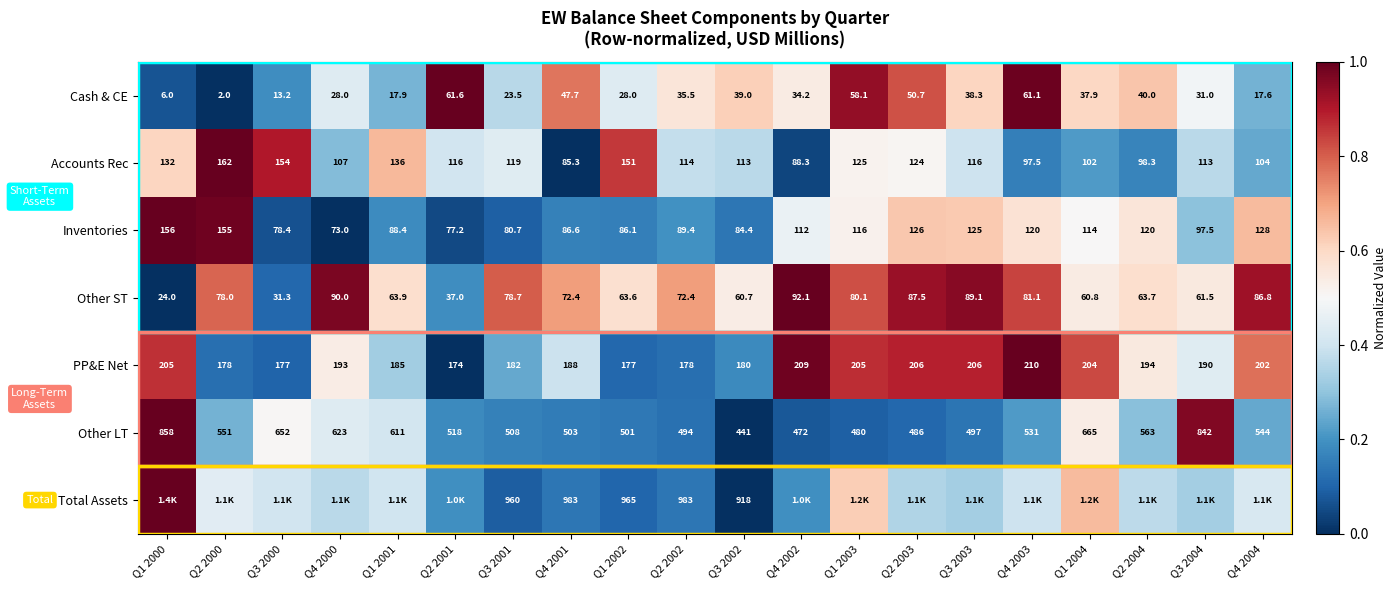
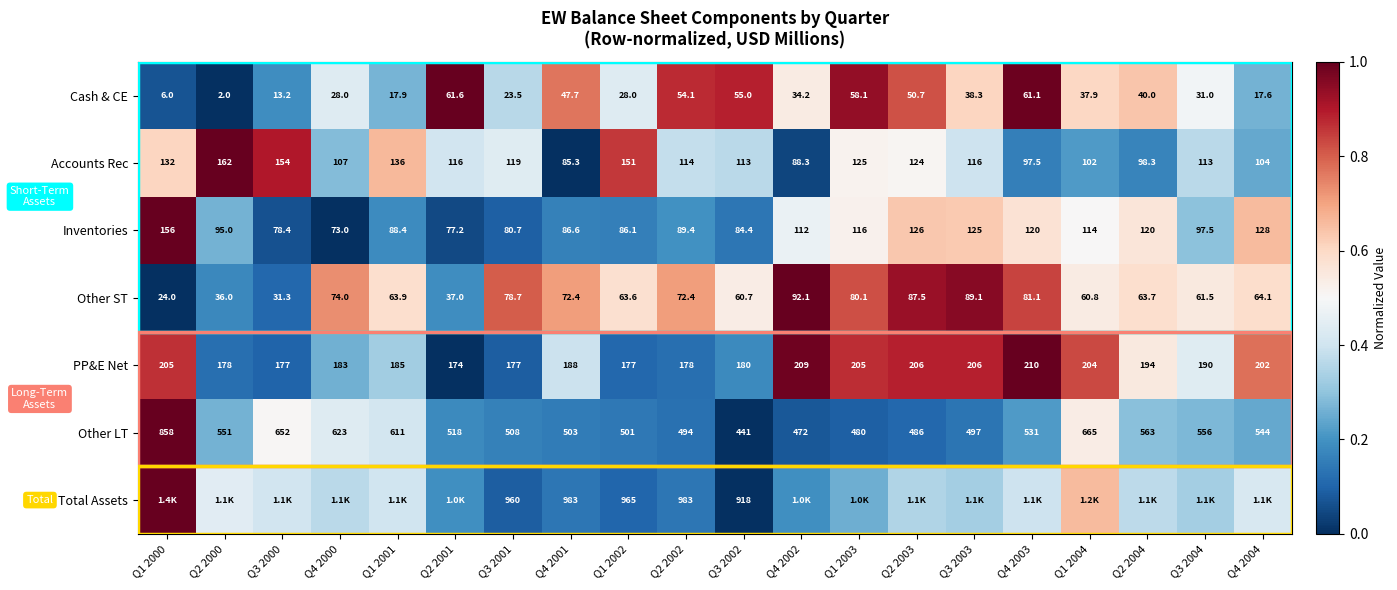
  {
    "Cash & CE": {
      "Q1 2000": "6.0",
      "Q2 2000": "2.0",
      "Q3 2000": "13.2",
      "Q4 2000": "28.0",
      "Q1 2001": "17.9",
      "Q2 2001": "61.6",
      "Q3 2001": "23.5",
      "Q4 2001": "47.7",
      "Q1 2002": "28.0",
-     "Q2 2002": "35.5",
-     "Q3 2002": "39.0",
+     "Q2 2002": "54.1",
+     "Q3 2002": "55.0",
      "Q4 2002": "34.2",
      "Q1 2003": "58.1",
      "Q2 2003": "50.7",
      "Q3 2003": "38.3",
      "Q4 2003": "61.1",
      "Q1 2004": "37.9",
      "Q2 2004": "40.0",
      "Q3 2004": "31.0",
      "Q4 2004": "17.6"
    },
    "Accounts Rec": {
      "Q1 2000": "132",
      "Q2 2000": "162",
      "Q3 2000": "154",
      "Q4 2000": "107",
      "Q1 2001": "136",
      "Q2 2001": "116",
      "Q3 2001": "119",
      "Q4 2001": "85.3",
      "Q1 2002": "151",
      "Q2 2002": "114",
      "Q3 2002": "113",
      "Q4 2002": "88.3",
      "Q1 2003": "125",
      "Q2 2003": "124",
      "Q3 2003": "116",
      "Q4 2003": "97.5",
      "Q1 2004": "102",
      "Q2 2004": "98.3",
      "Q3 2004": "113",
      "Q4 2004": "104"
    },
    "Inventories": {
      "Q1 2000": "156",
-     "Q2 2000": "155",
+     "Q2 2000": "95.0",
      "Q3 2000": "78.4",
      "Q4 2000": "73.0",
      "Q1 2001": "88.4",
      "Q2 2001": "77.2",
      "Q3 2001": "80.7",
      "Q4 2001": "86.6",
      "Q1 2002": "86.1",
      "Q2 2002": "89.4",
      "Q3 2002": "84.4",
      "Q4 2002": "112",
      "Q1 2003": "116",
      "Q2 2003": "126",
      "Q3 2003": "125",
      "Q4 2003": "120",
      "Q1 2004": "114",
      "Q2 2004": "120",
      "Q3 2004": "97.5",
      "Q4 2004": "128"
    },
    "Other ST": {
      "Q1 2000": "24.0",
-     "Q2 2000": "78.0",
+     "Q2 2000": "36.0",
      "Q3 2000": "31.3",
-     "Q4 2000": "90.0",
+     "Q4 2000": "74.0",
      "Q1 2001": "63.9",
      "Q2 2001": "37.0",
      "Q3 2001": "78.7",
      "Q4 2001": "72.4",
      "Q1 2002": "63.6",
      "Q2 2002": "72.4",
      "Q3 2002": "60.7",
      "Q4 2002": "92.1",
      "Q1 2003": "80.1",
      "Q2 2003": "87.5",
      "Q3 2003": "89.1",
      "Q4 2003": "81.1",
      "Q1 2004": "60.8",
      "Q2 2004": "63.7",
      "Q3 2004": "61.5",
-     "Q4 2004": "86.8"
+     "Q4 2004": "64.1"
    },
    "PP&E Net": {
      "Q1 2000": "205",
      "Q2 2000": "178",
      "Q3 2000": "177",
-     "Q4 2000": "193",
+     "Q4 2000": "183",
      "Q1 2001": "185",
      "Q2 2001": "174",
-     "Q3 2001": "182",
+     "Q3 2001": "177",
      "Q4 2001": "188",
      "Q1 2002": "177",
      "Q2 2002": "178",
      "Q3 2002": "180",
      "Q4 2002": "209",
      "Q1 2003": "205",
      "Q2 2003": "206",
      "Q3 2003": "206",
      "Q4 2003": "210",
      "Q1 2004": "204",
      "Q2 2004": "194",
      "Q3 2004": "190",
      "Q4 2004": "202"
    },
    "Other LT": {
      "Q1 2000": "858",
      "Q2 2000": "551",
      "Q3 2000": "652",
      "Q4 2000": "623",
      "Q1 2001": "611",
      "Q2 2001": "518",
      "Q3 2001": "508",
      "Q4 2001": "503",
      "Q1 2002": "501",
      "Q2 2002": "494",
      "Q3 2002": "441",
      "Q4 2002": "472",
      "Q1 2003": "480",
      "Q2 2003": "486",
      "Q3 2003": "497",
      "Q4 2003": "531",
      "Q1 2004": "665",
      "Q2 2004": "563",
-     "Q3 2004": "842",
+     "Q3 2004": "556",
      "Q4 2004": "544"
    },
    "Total Assets": {
      "Q1 2000": "1.4K",
      "Q2 2000": "1.1K",
      "Q3 2000": "1.1K",
      "Q4 2000": "1.1K",
      "Q1 2001": "1.1K",
      "Q2 2001": "1.0K",
      "Q3 2001": "960",
      "Q4 2001": "983",
      "Q1 2002": "965",
      "Q2 2002": "983",
      "Q3 2002": "918",
      "Q4 2002": "1.0K",
-     "Q1 2003": "1.2K",
+     "Q1 2003": "1.0K",
      "Q2 2003": "1.1K",
      "Q3 2003": "1.1K",
      "Q4 2003": "1.1K",
      "Q1 2004": "1.2K",
      "Q2 2004": "1.1K",
      "Q3 2004": "1.1K",
      "Q4 2004": "1.1K"
    }
  }
